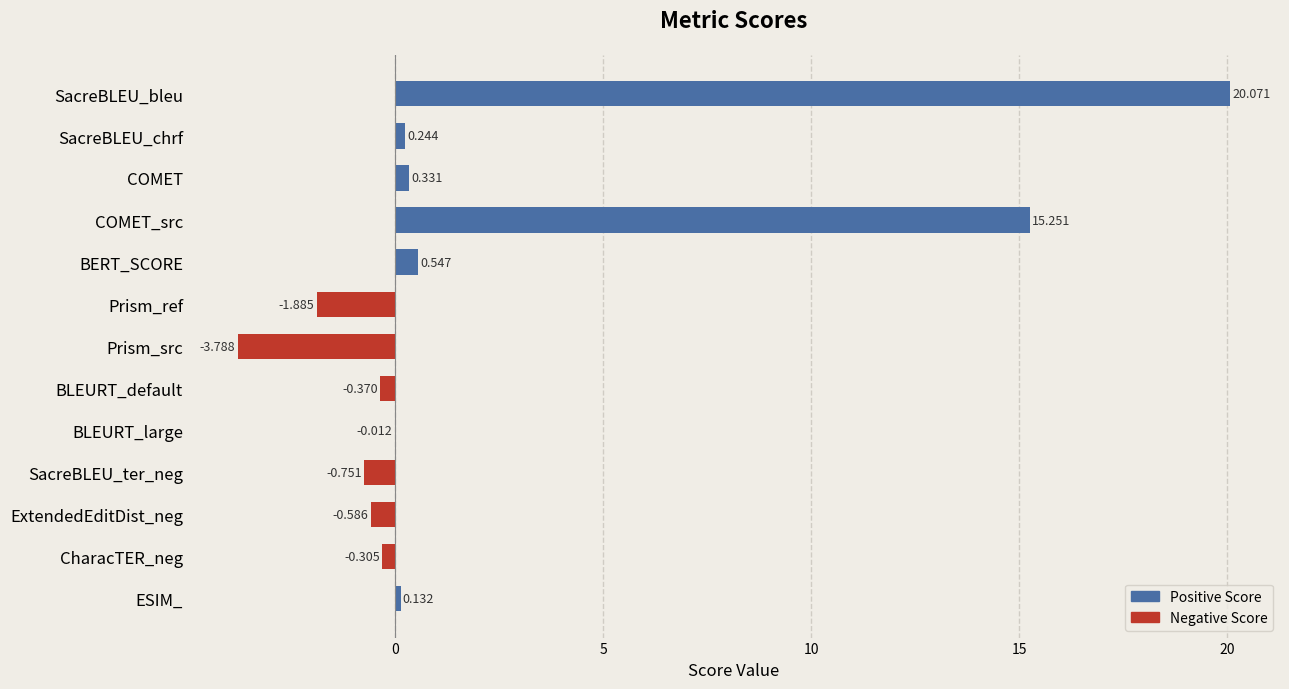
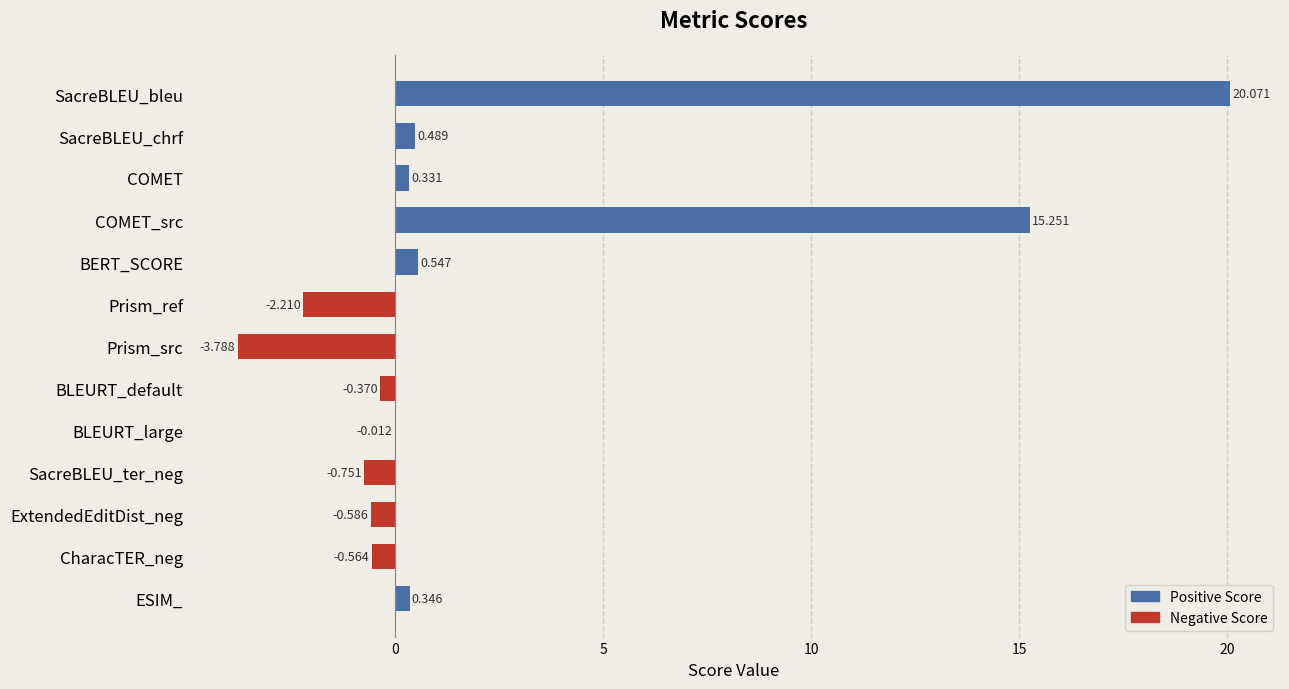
  {
    "SacreBLEU_bleu": 20.071,
-   "SacreBLEU_chrf": 0.244,
+   "SacreBLEU_chrf": 0.489,
    "COMET": 0.331,
    "COMET_src": 15.251,
    "BERT_SCORE": 0.547,
-   "Prism_ref": -1.885,
+   "Prism_ref": -2.210,
    "Prism_src": -3.788,
    "BLEURT_default": -0.370,
    "BLEURT_large": -0.012,
    "SacreBLEU_ter_neg": -0.751,
    "ExtendedEditDist_neg": -0.586,
-   "CharacTER_neg": -0.305,
-   "ESIM_": 0.132
+   "CharacTER_neg": -0.564,
+   "ESIM_": 0.346
  }
